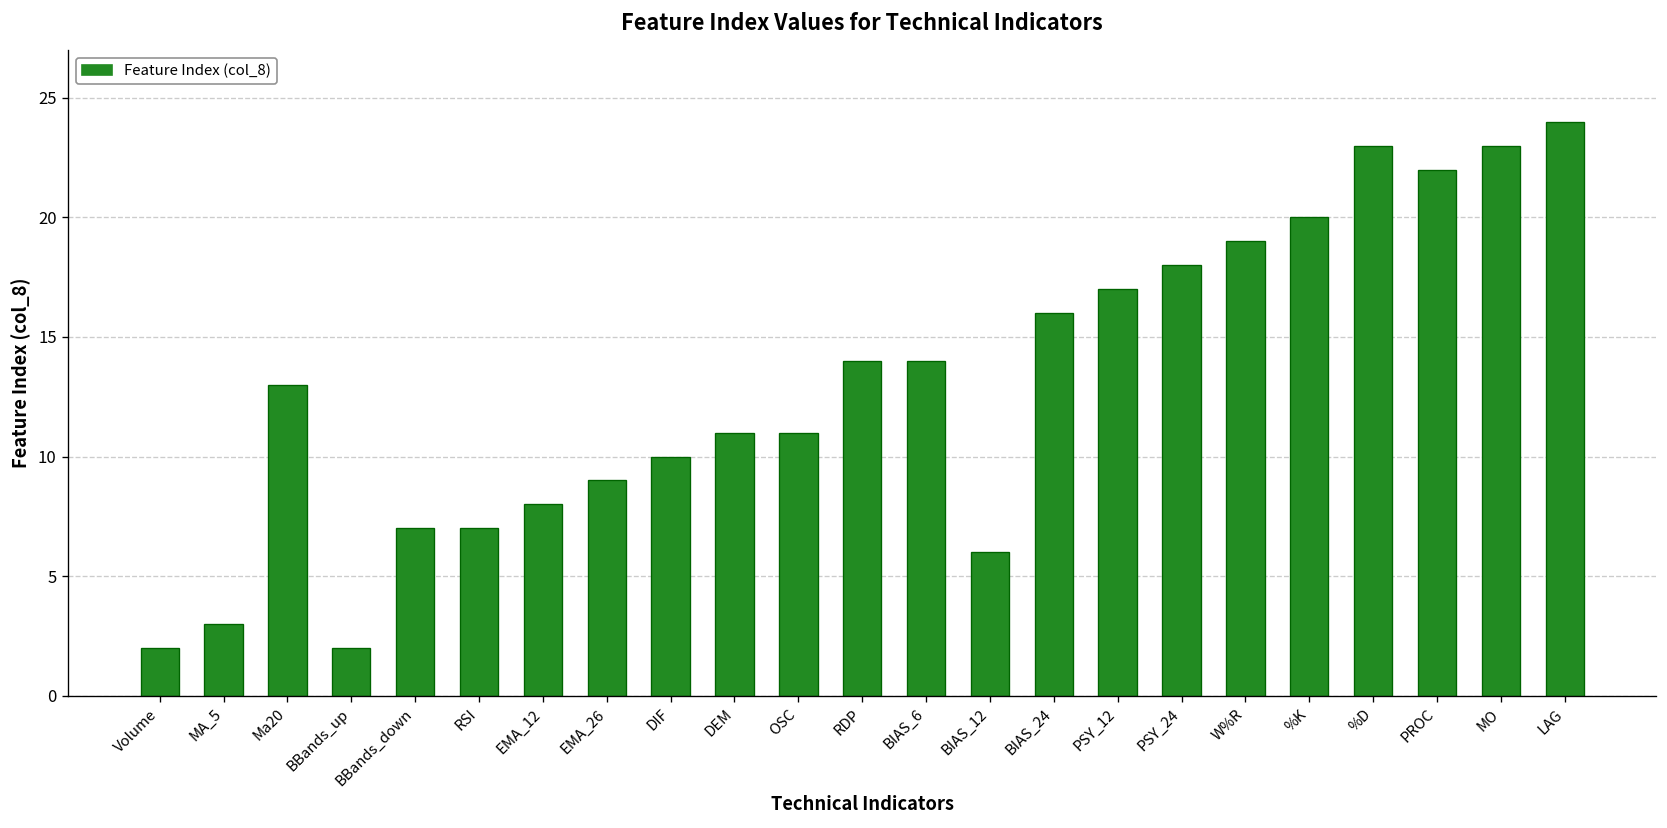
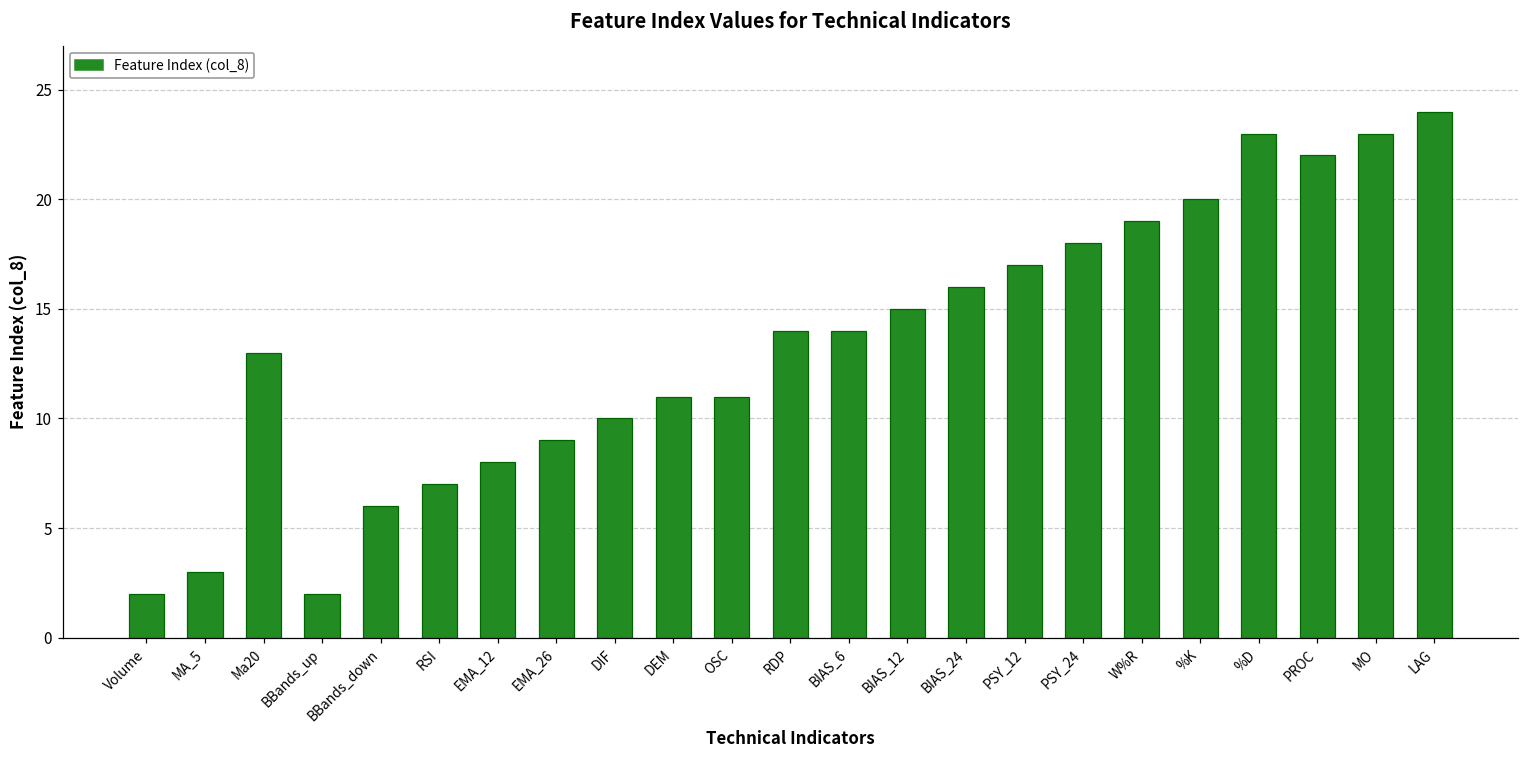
  {
    "Volume": 2,
    "MA_5": 3,
    "Ma20": 13,
    "BBands_up": 2,
-   "BBands_down": 7,
+   "BBands_down": 6,
    "RSI": 7,
    "EMA_12": 8,
    "EMA_26": 9,
    "DIF": 10,
    "DEM": 11,
    "OSC": 11,
    "RDP": 14,
    "BIAS_6": 14,
-   "BIAS_12": 6,
+   "BIAS_12": 15,
    "BIAS_24": 16,
    "PSY_12": 17,
    "PSY_24": 18,
    "W%R": 19,
    "%K": 20,
    "%D": 23,
    "PROC": 22,
    "MO": 23,
    "LAG": 24
  }
